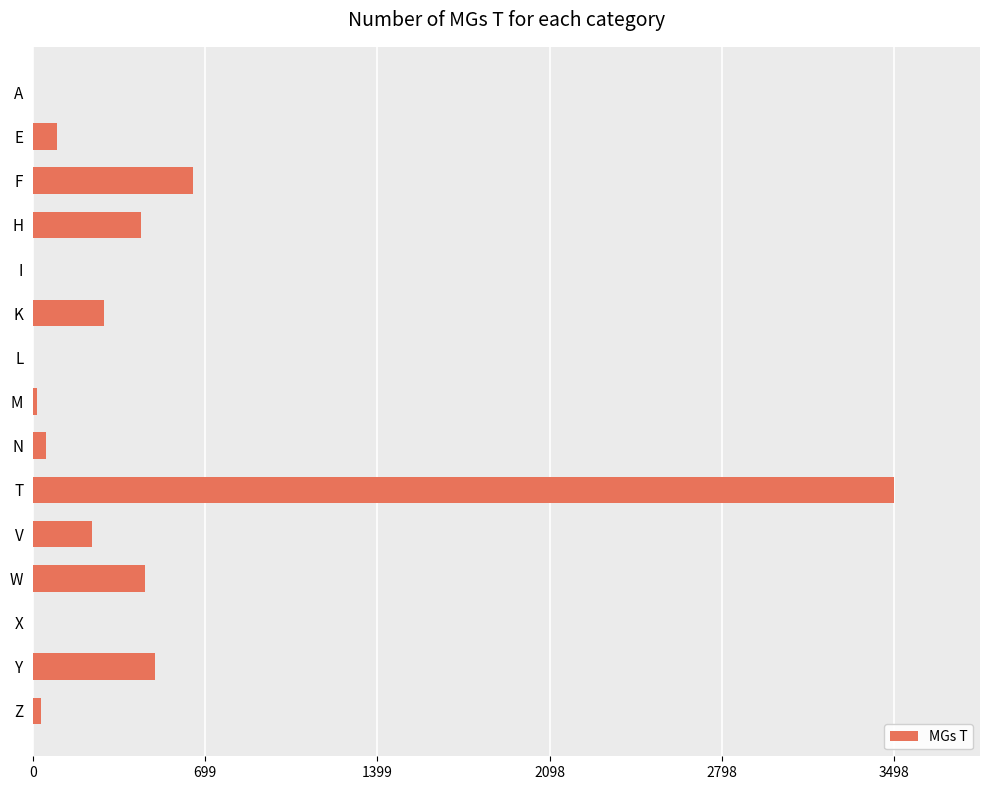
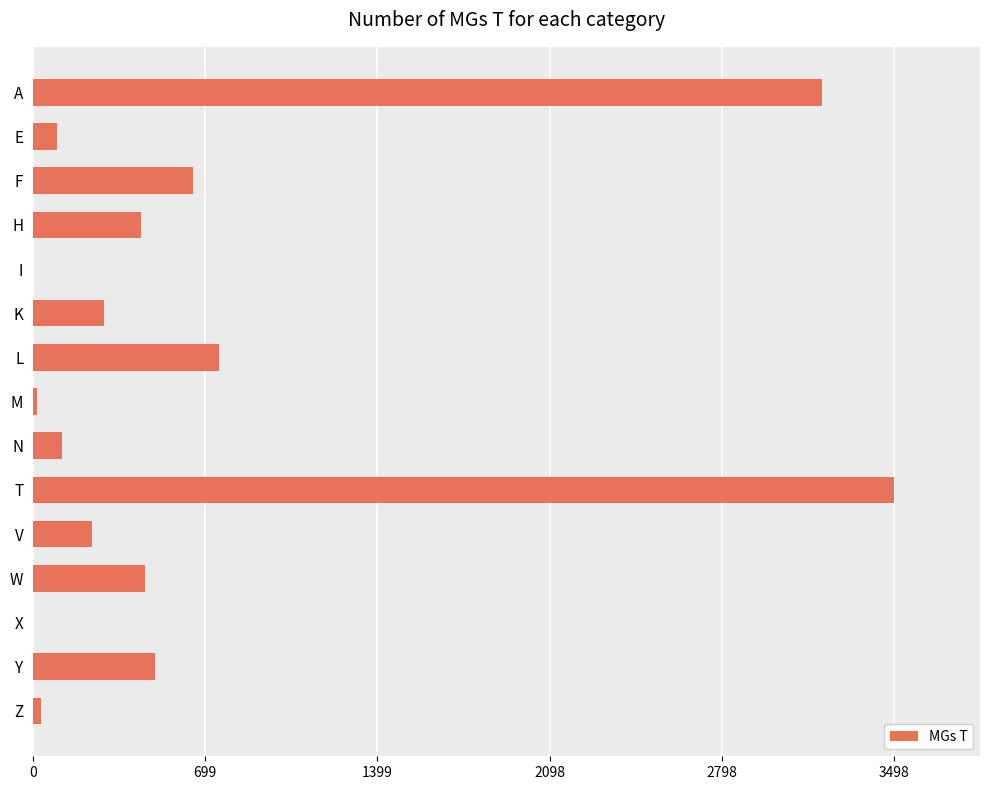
  {
-   "A": 0,
+   "A": 3200,
    "E": 100,
    "F": 650,
    "H": 440,
    "I": 0,
    "K": 290,
-   "L": 0,
+   "L": 760,
    "M": 20,
-   "N": 50,
+   "N": 120,
    "T": 3500,
    "V": 240,
    "W": 460,
    "X": 0,
    "Y": 500,
    "Z": 30
  }
